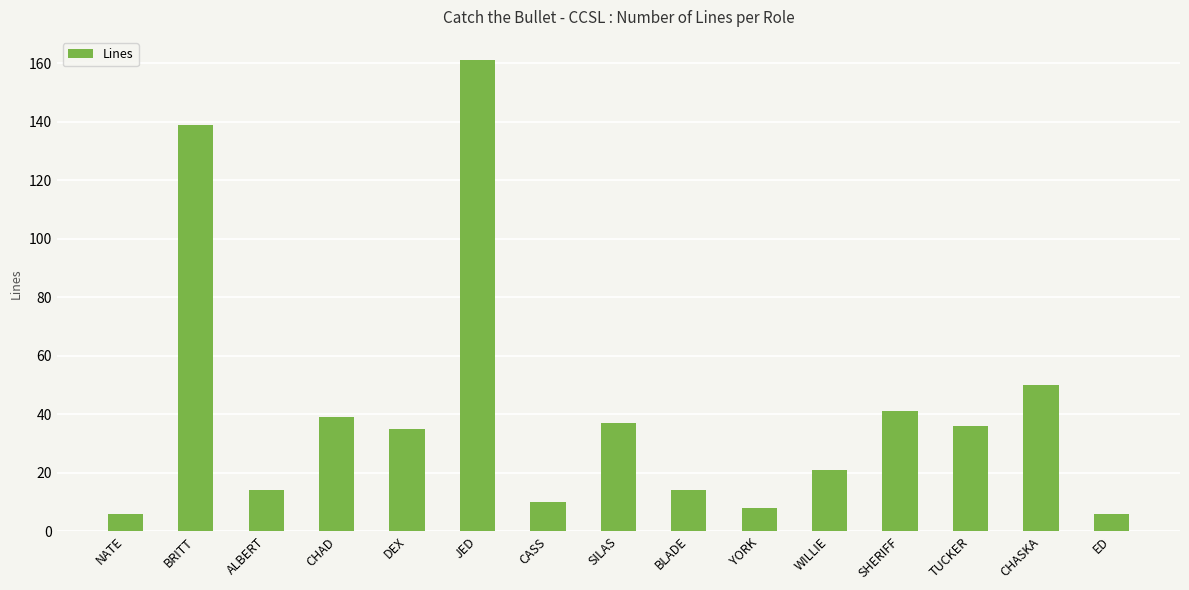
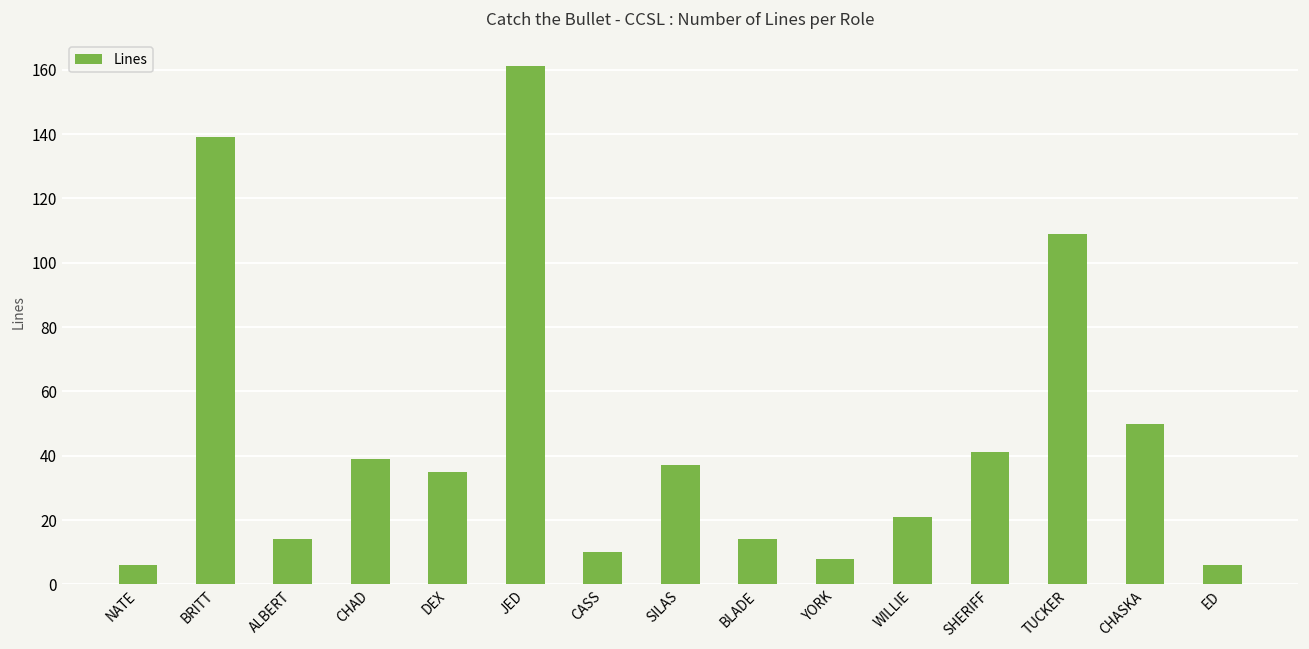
  {
    "NATE": 6,
    "BRITT": 139,
    "ALBERT": 14,
    "CHAD": 39,
    "DEX": 35,
    "JED": 161,
    "CASS": 10,
    "SILAS": 37,
    "BLADE": 14,
    "YORK": 8,
    "WILLIE": 21,
    "SHERIFF": 41,
-   "TUCKER": 36,
+   "TUCKER": 109,
    "CHASKA": 50,
    "ED": 6
  }
